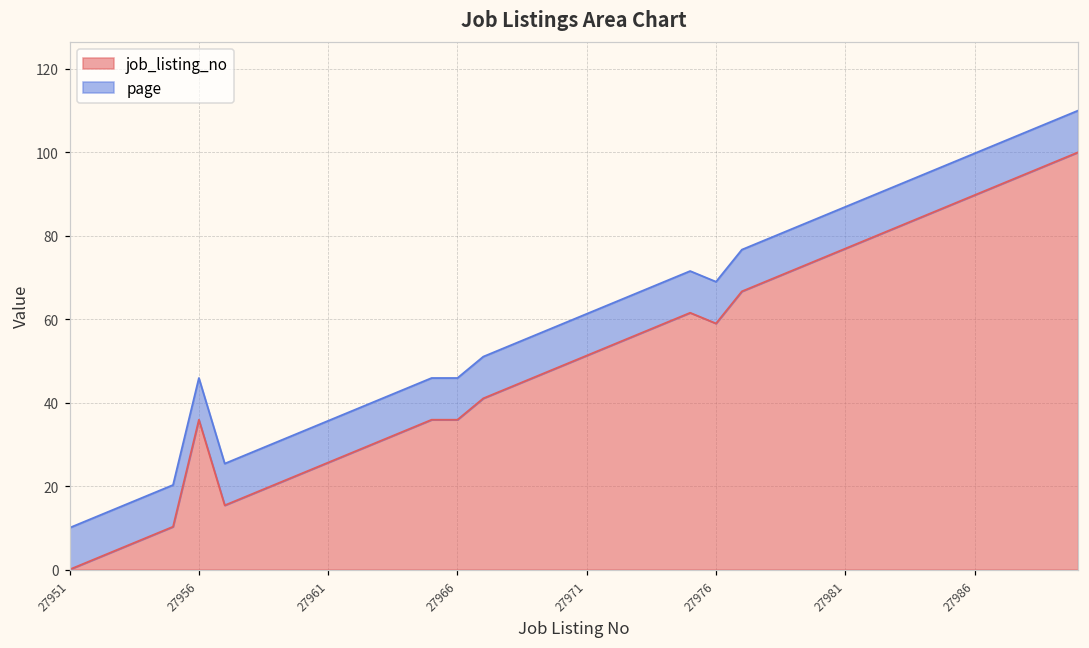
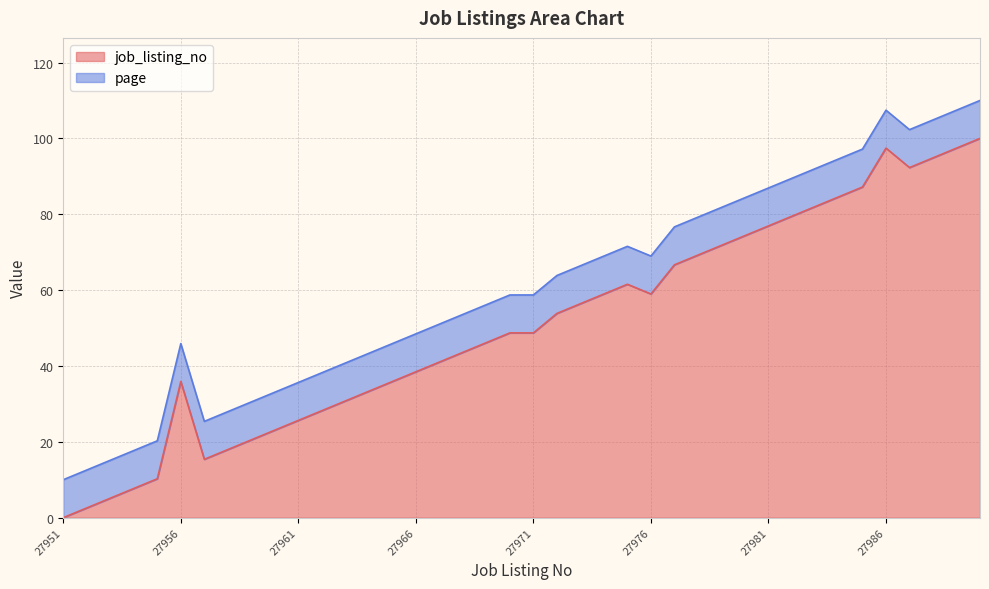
  {
    "job_listing_no": {
      "27951": 0,
      "27956": 36,
      "27961": 26,
-     "27966": 36,
-     "27971": 51,
+     "27966": 38,
+     "27971": 49,
      "27976": 59,
      "27981": 77,
-     "27986": 90
+     "27986": 97
    },
    "page": {
      "27951": 10,
      "27956": 10,
      "27961": 10,
      "27966": 10,
      "27971": 10,
      "27976": 10,
      "27981": 10,
      "27986": 10
    }
  }
